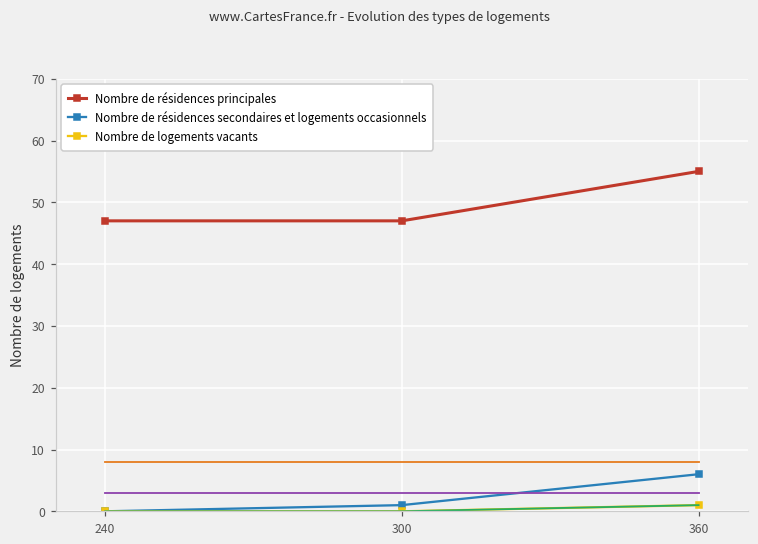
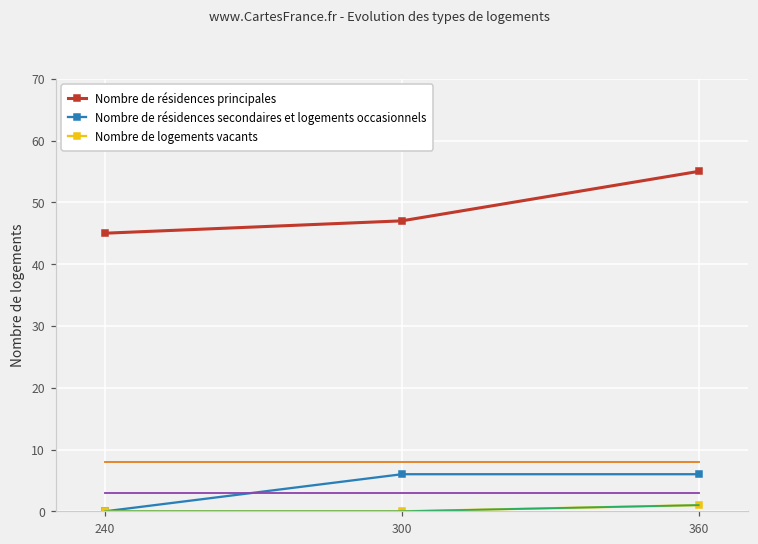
  {
    "Nombre de résidences principales": {
-     "240": 47,
+     "240": 45,
      "300": 47,
      "360": 55
    },
    "Nombre de résidences secondaires et logements occasionnels": {
-     "300": 1,
+     "300": 6,
      "360": 6
    }
  }
